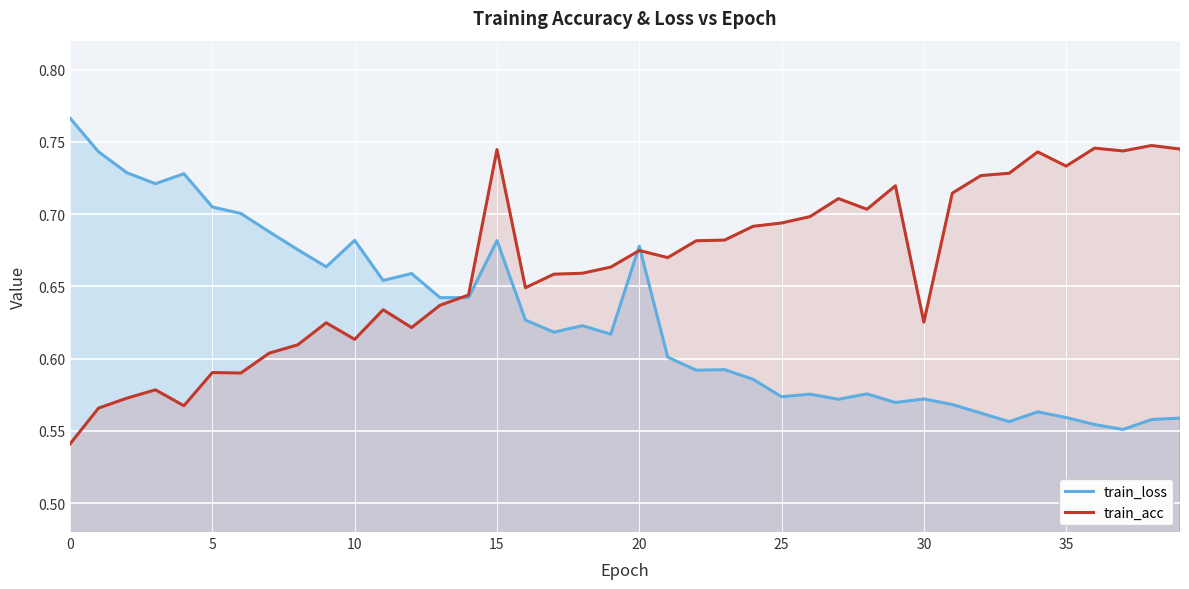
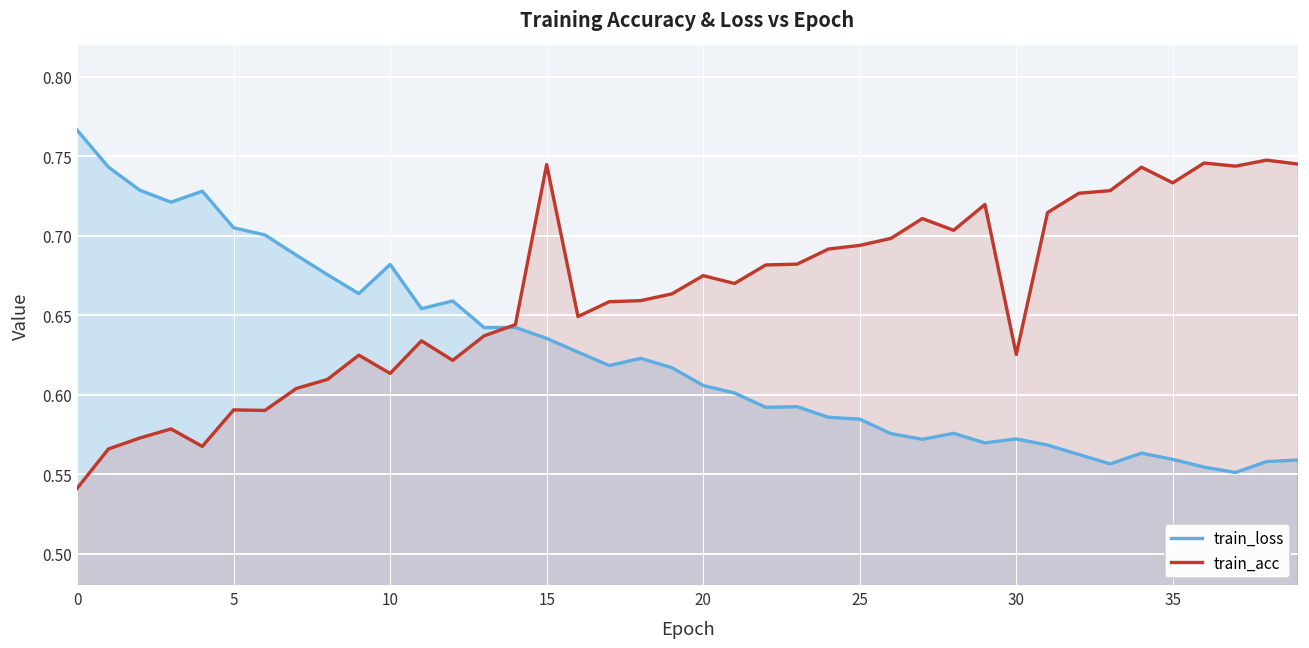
  {
    "train_loss": {
      "0": 0.766,
      "5": 0.705,
      "10": 0.682,
-     "15": 0.682,
-     "20": 0.678,
-     "25": 0.574,
+     "15": 0.635,
+     "20": 0.606,
+     "25": 0.585,
      "30": 0.572,
      "35": 0.559
    },
    "train_acc": {
      "0": 0.541,
      "5": 0.590,
      "10": 0.613,
      "15": 0.745,
      "20": 0.675,
      "25": 0.694,
      "30": 0.625,
      "35": 0.733
    }
  }
